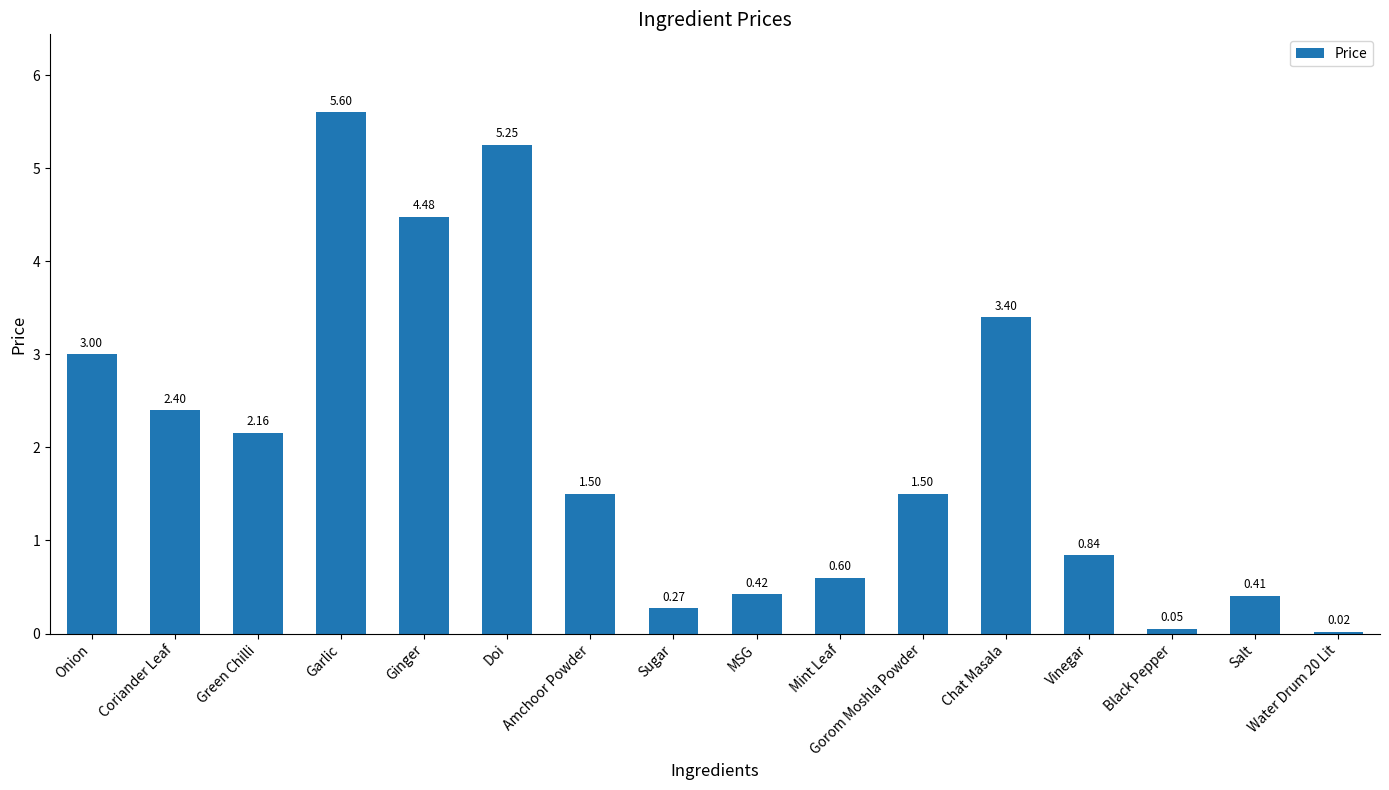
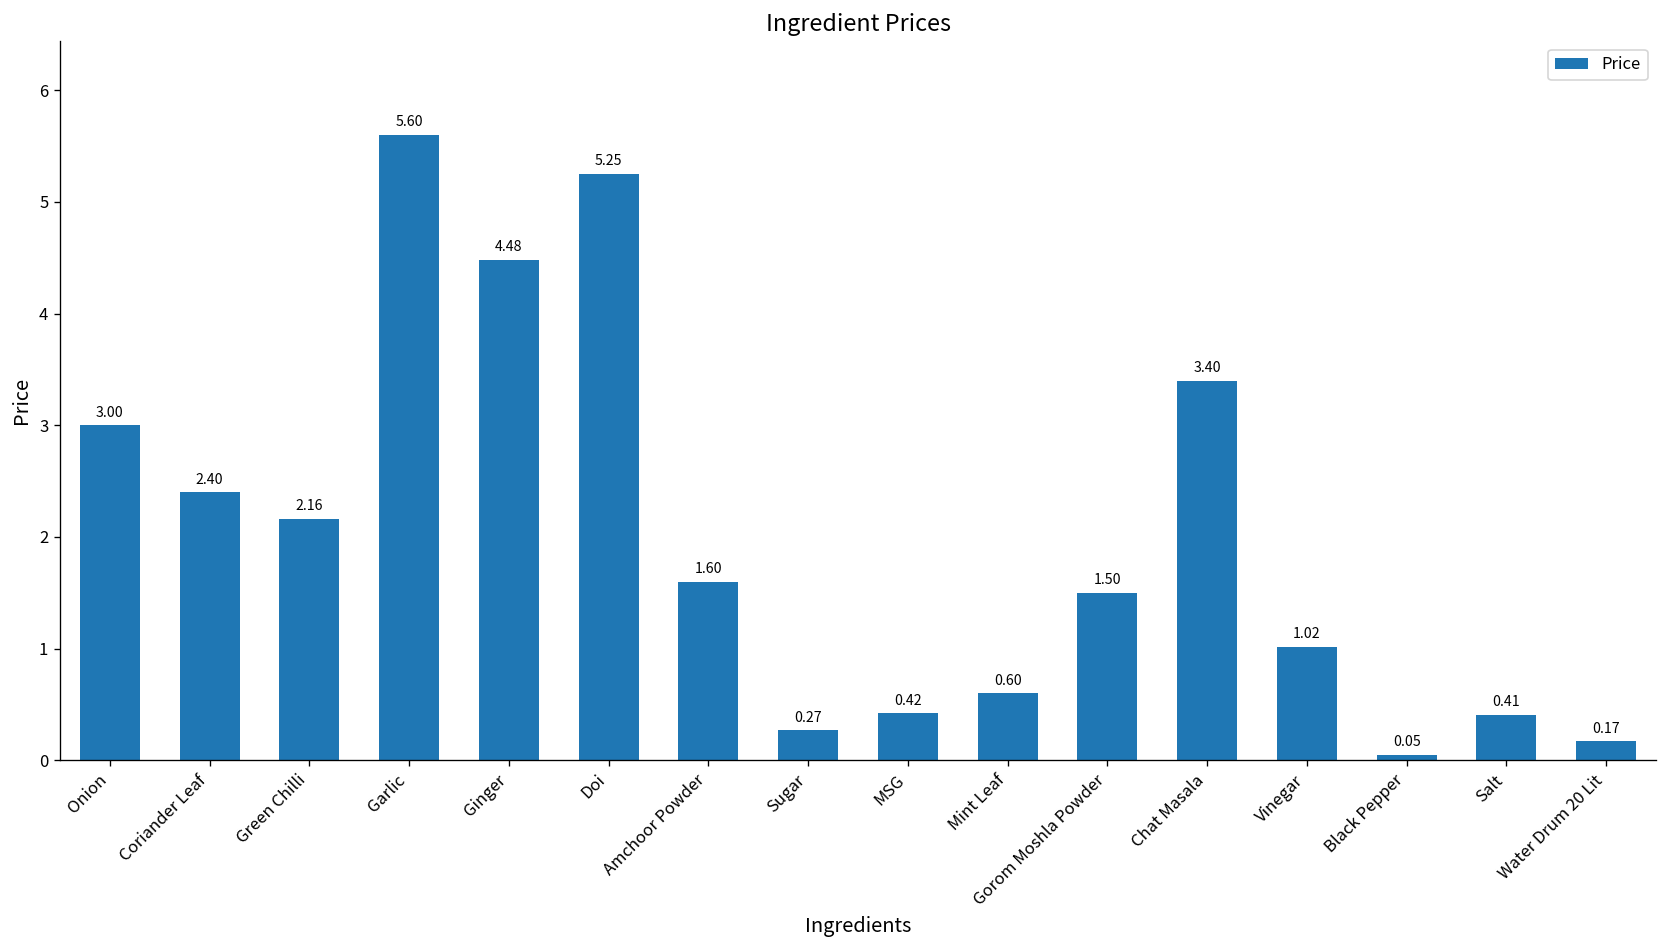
  {
    "Onion": 3.00,
    "Coriander Leaf": 2.40,
    "Green Chilli": 2.16,
    "Garlic": 5.60,
    "Ginger": 4.48,
    "Doi": 5.25,
-   "Amchoor Powder": 1.50,
+   "Amchoor Powder": 1.60,
    "Sugar": 0.27,
    "MSG": 0.42,
    "Mint Leaf": 0.60,
    "Gorom Moshla Powder": 1.50,
    "Chat Masala": 3.40,
-   "Vinegar": 0.84,
+   "Vinegar": 1.02,
    "Black Pepper": 0.05,
    "Salt": 0.41,
-   "Water Drum 20 Lit": 0.02
+   "Water Drum 20 Lit": 0.17
  }
